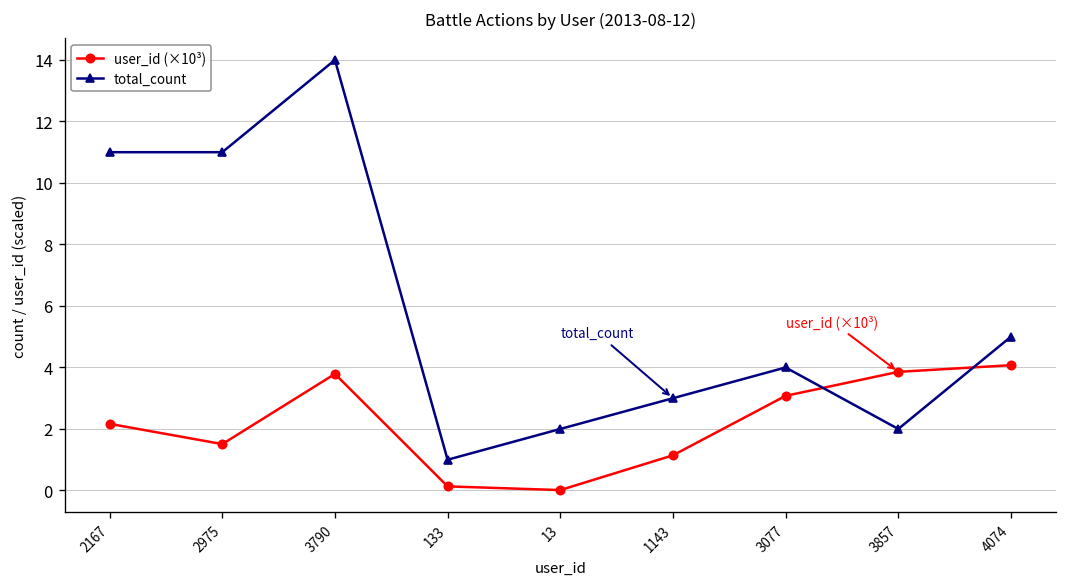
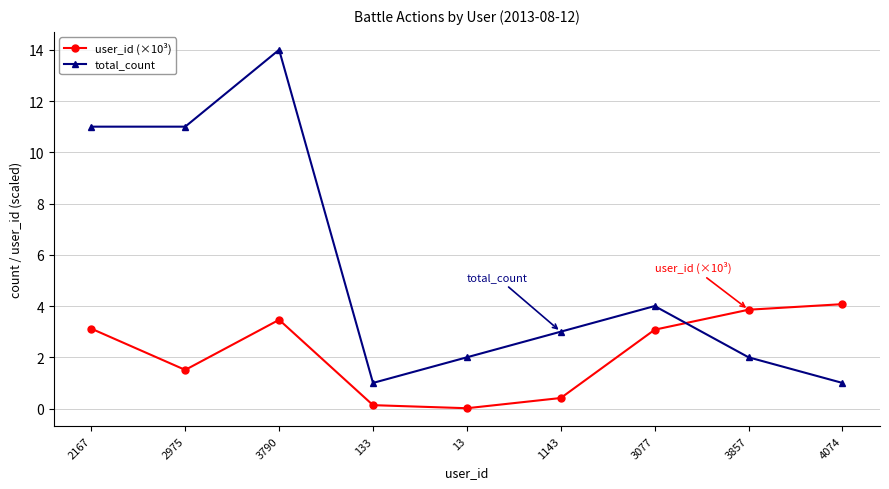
  {
    "user_id (×10³)": {
-     "2167": 2.2,
+     "2167": 3.1,
      "2975": 1.5,
-     "3790": 3.8,
+     "3790": 3.5,
      "133": 0.1,
      "13": 0.0,
-     "1143": 1.1,
+     "1143": 0.4,
      "3077": 3.1,
      "3857": 3.9,
      "4074": 4.1
    },
    "total_count": {
      "2167": 11,
      "2975": 11,
      "3790": 14,
      "133": 1,
      "13": 2,
      "1143": 3,
      "3857": 2,
-     "4074": 5
+     "4074": 1
    }
  }
